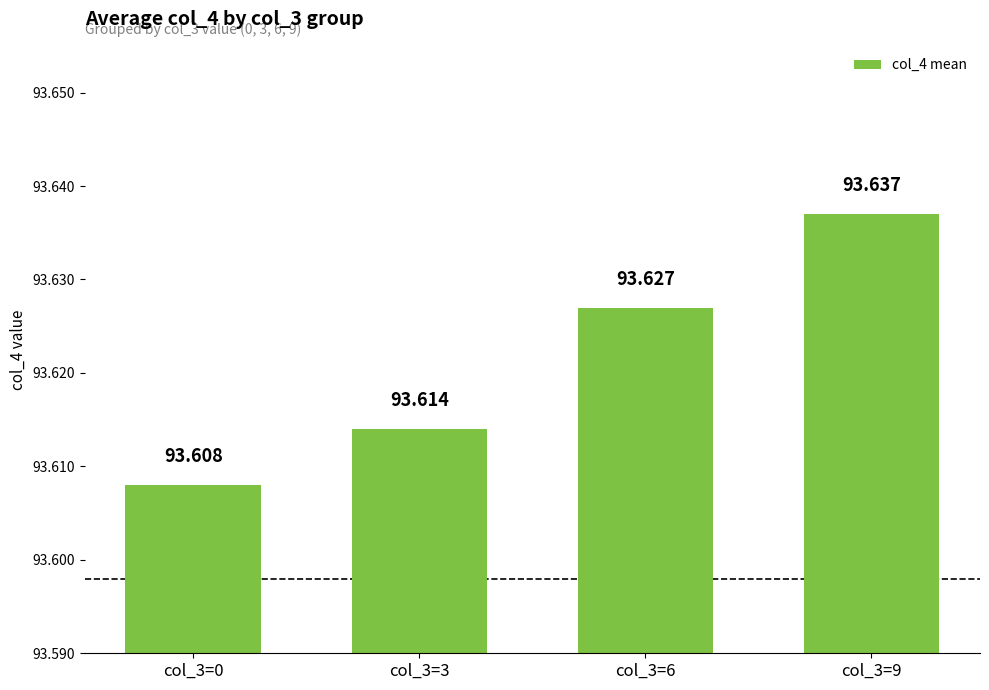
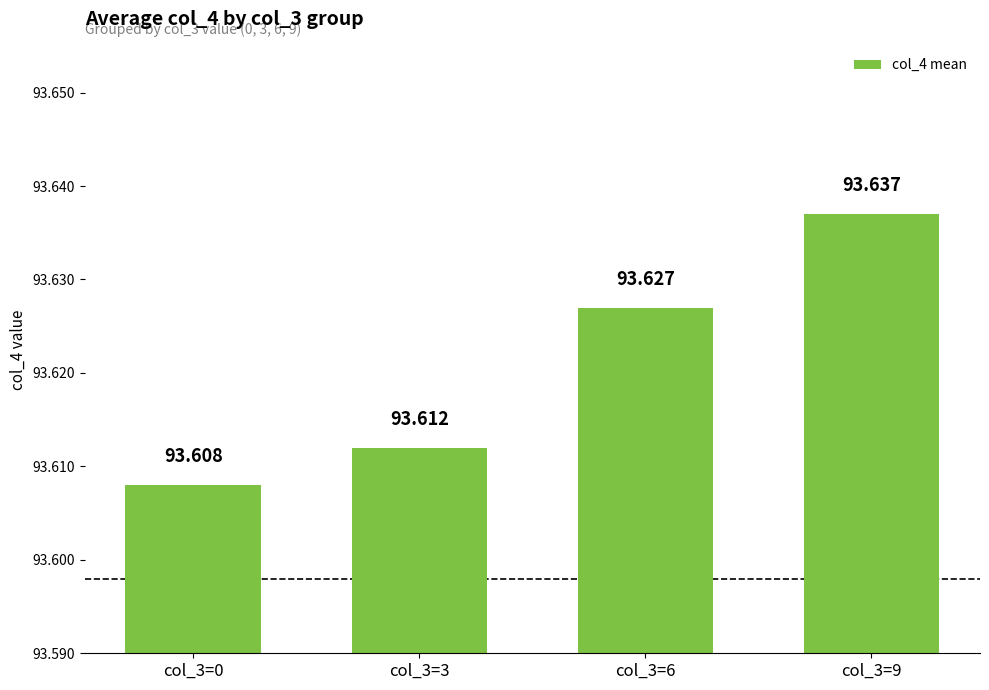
  {
    "col_3=0": 93.608,
-   "col_3=3": 93.614,
+   "col_3=3": 93.612,
    "col_3=6": 93.627,
    "col_3=9": 93.637
  }
